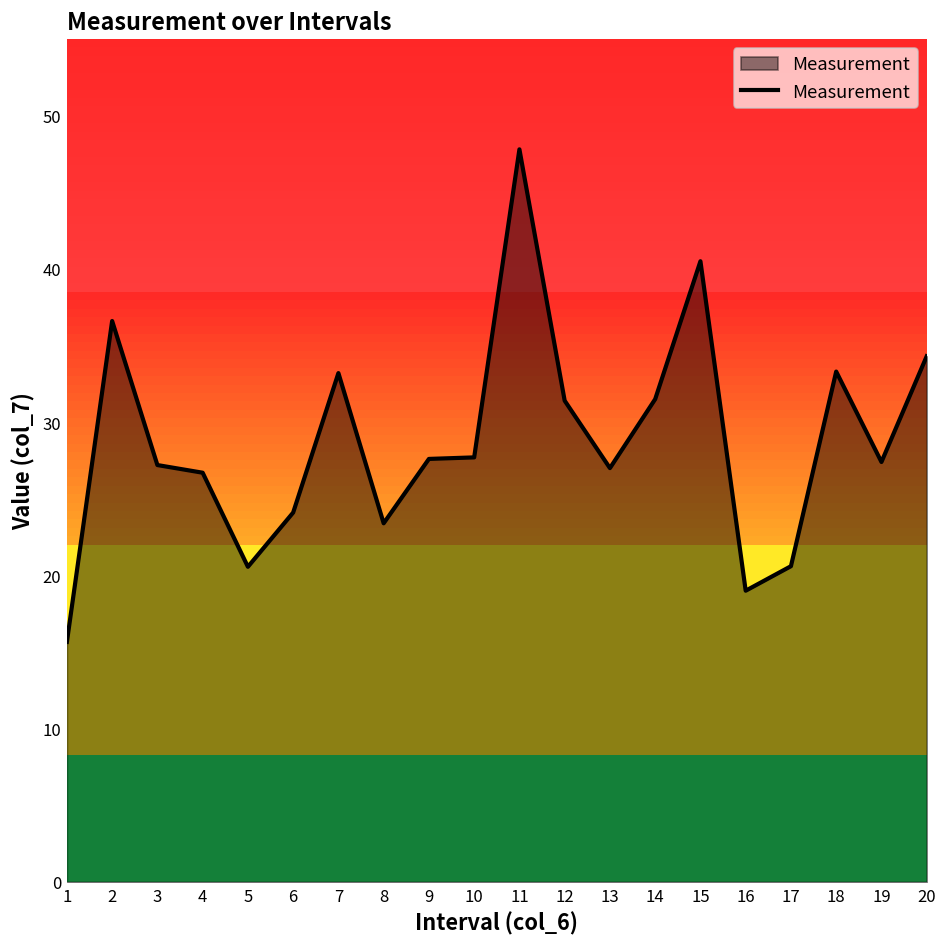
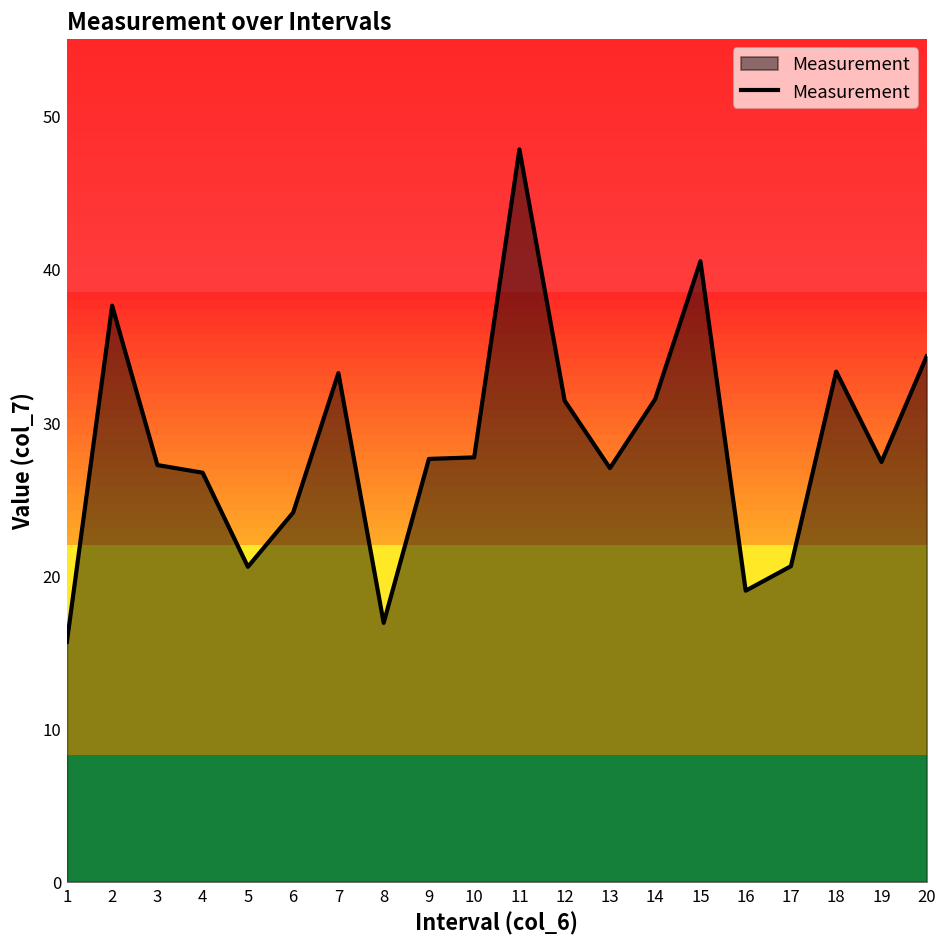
  {
    "1": 15.7,
-   "2": 36.6,
+   "2": 37.6,
    "3": 27.2,
    "4": 26.7,
    "5": 20.6,
    "6": 24.1,
    "7": 33.2,
-   "8": 23.4,
+   "8": 16.9,
    "9": 27.6,
    "10": 27.7,
    "11": 47.8,
    "12": 31.4,
    "13": 27.0,
    "14": 31.5,
    "15": 40.5,
    "16": 19.0,
    "17": 20.6,
    "18": 33.3,
    "19": 27.4,
    "20": 34.3
  }
